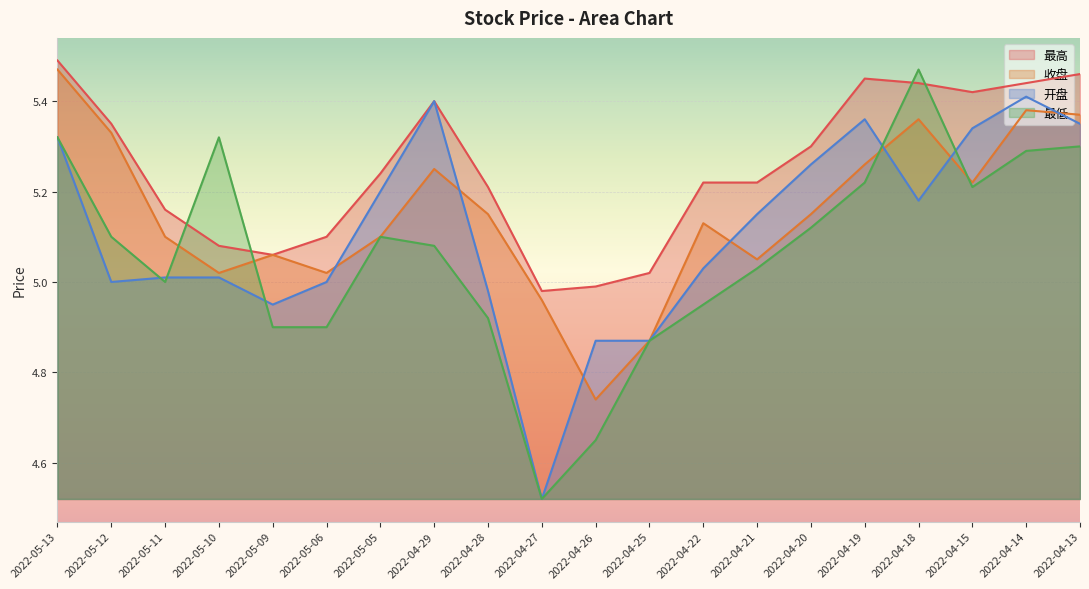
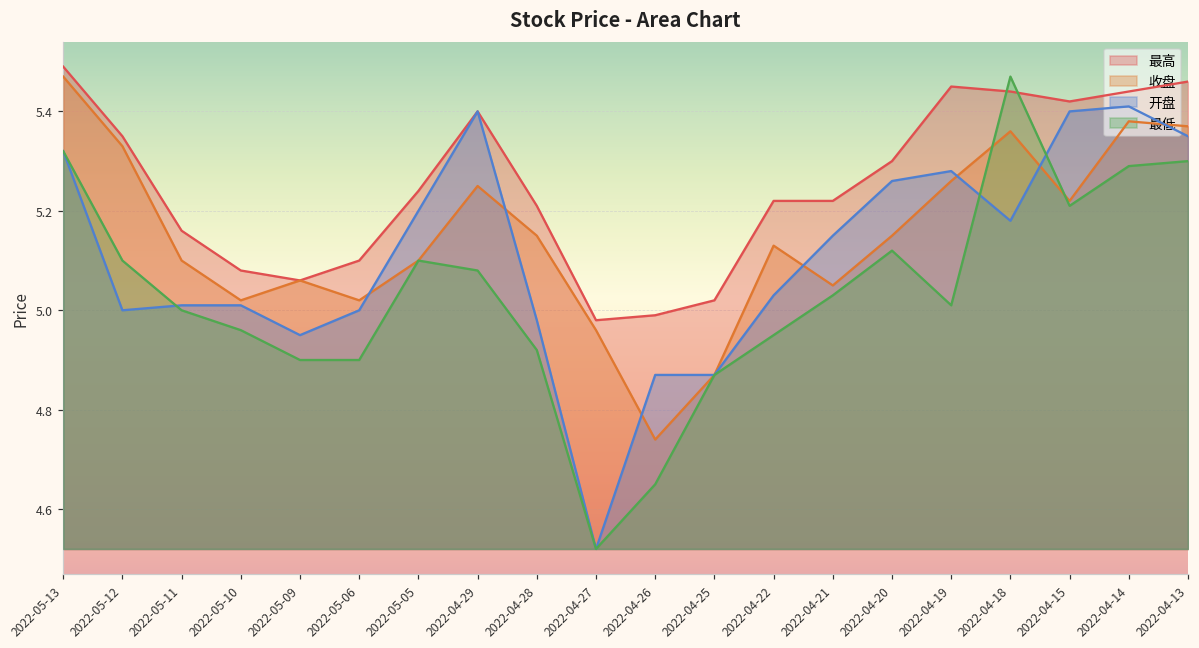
  {
    "开盘": {
      "2022-05-12": 5.00,
      "2022-05-11": 5.01,
      "2022-05-10": 5.01,
      "2022-05-09": 4.95,
      "2022-05-06": 5.00,
      "2022-05-05": 5.20,
      "2022-04-28": 4.98,
      "2022-04-26": 4.87,
      "2022-04-22": 5.03,
      "2022-04-21": 5.15,
      "2022-04-20": 5.26,
-     "2022-04-19": 5.36,
+     "2022-04-19": 5.28,
      "2022-04-18": 5.18,
-     "2022-04-15": 5.34,
+     "2022-04-15": 5.40,
      "2022-04-13": 5.35
    },
    "最低": {
      "2022-05-12": 5.10,
      "2022-05-11": 5.00,
-     "2022-05-10": 5.32,
+     "2022-05-10": 4.96,
      "2022-05-09": 4.90,
      "2022-05-06": 4.90,
      "2022-04-29": 5.08,
      "2022-04-28": 4.92,
      "2022-04-26": 4.65,
      "2022-04-22": 4.95,
      "2022-04-21": 5.03,
      "2022-04-20": 5.12,
-     "2022-04-19": 5.22,
+     "2022-04-19": 5.01,
      "2022-04-18": 5.47,
      "2022-04-15": 5.21,
      "2022-04-14": 5.29,
      "2022-04-13": 5.30
    }
  }
